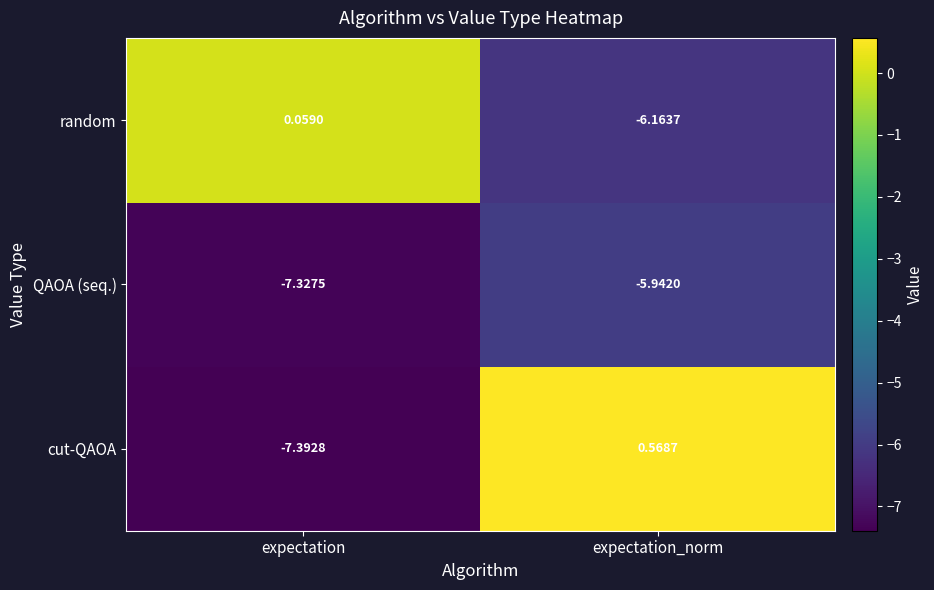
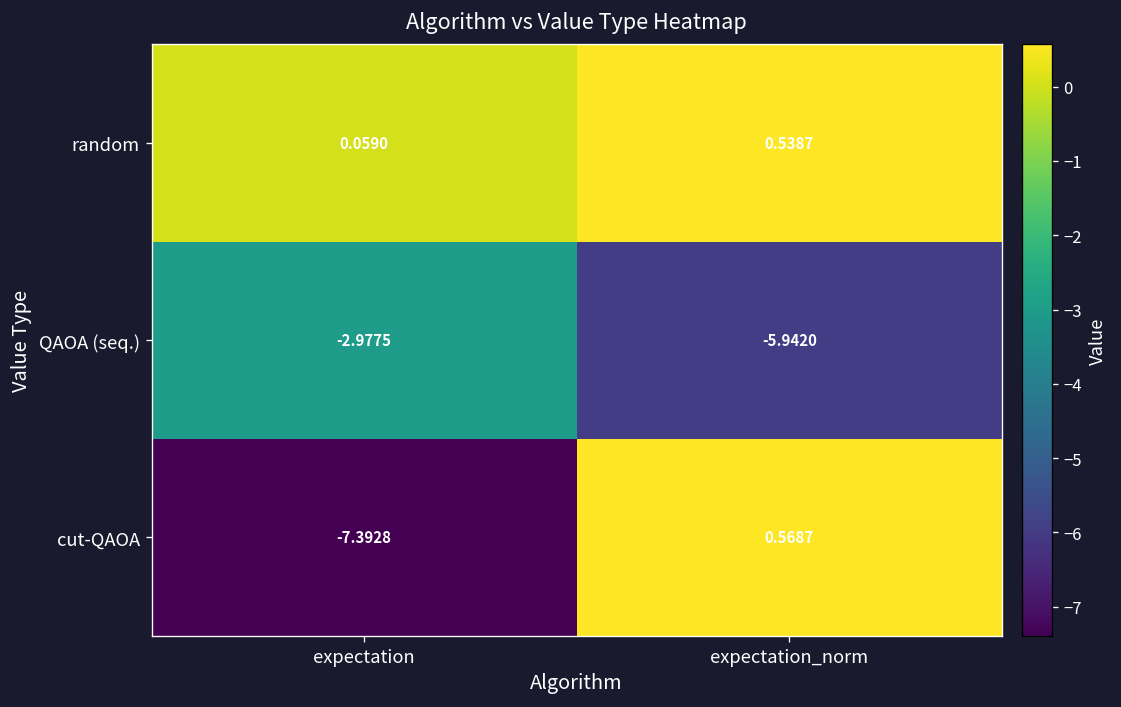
  {
    "random": {
      "expectation": 0.0590,
-     "expectation_norm": -6.1637
+     "expectation_norm": 0.5387
    },
    "QAOA (seq.)": {
-     "expectation": -7.3275,
+     "expectation": -2.9775,
      "expectation_norm": -5.9420
    },
    "cut-QAOA": {
      "expectation": -7.3928,
      "expectation_norm": 0.5687
    }
  }
